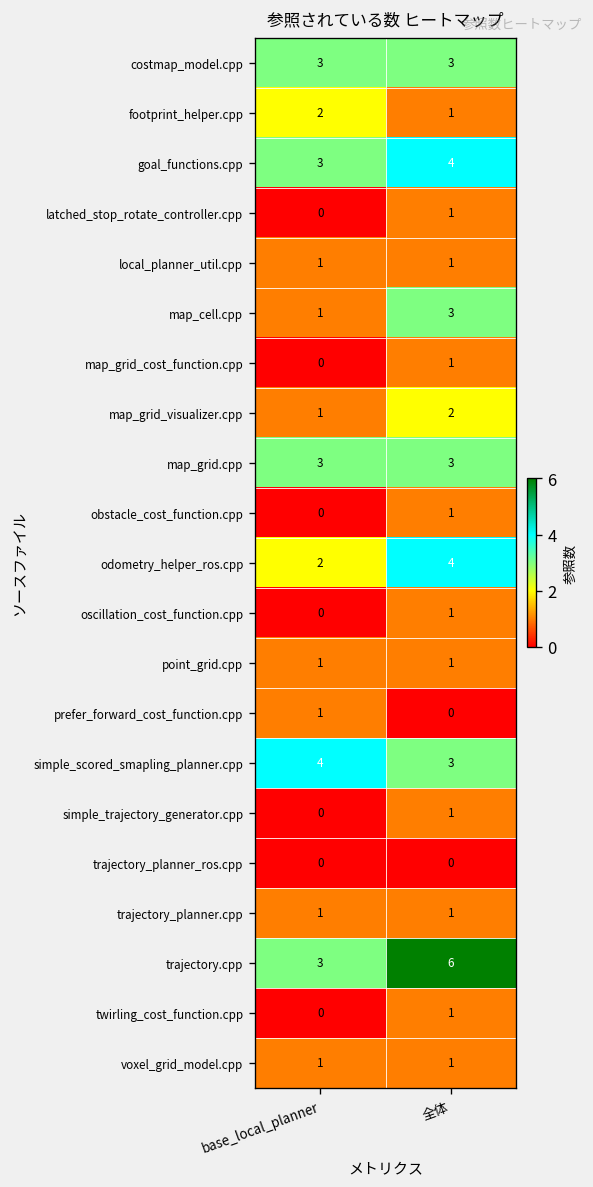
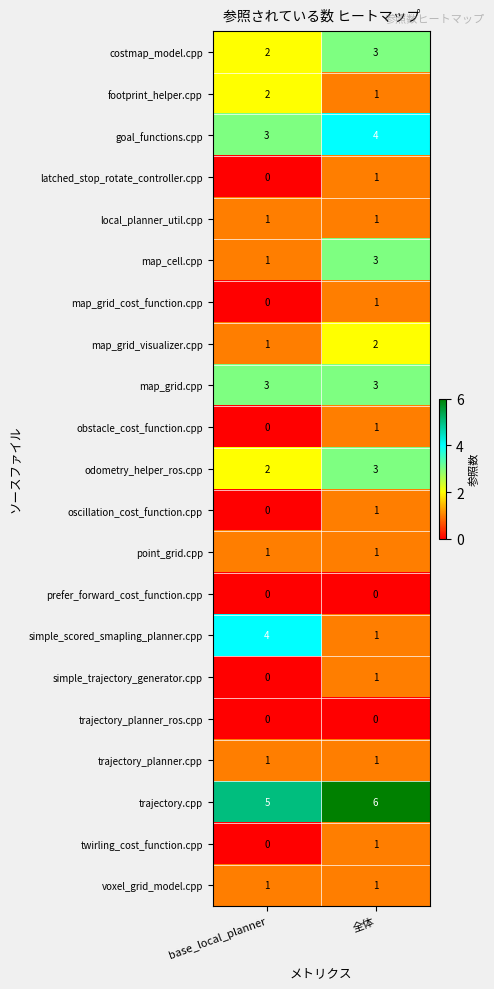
  {
    "costmap_model.cpp": {
-     "base_local_planner": 3,
+     "base_local_planner": 2,
      "全体": 3
    },
    "footprint_helper.cpp": {
      "base_local_planner": 2,
      "全体": 1
    },
    "goal_functions.cpp": {
      "base_local_planner": 3,
      "全体": 4
    },
    "latched_stop_rotate_controller.cpp": {
      "base_local_planner": 0,
      "全体": 1
    },
    "local_planner_util.cpp": {
      "base_local_planner": 1,
      "全体": 1
    },
    "map_cell.cpp": {
      "base_local_planner": 1,
      "全体": 3
    },
    "map_grid_cost_function.cpp": {
      "base_local_planner": 0,
      "全体": 1
    },
    "map_grid_visualizer.cpp": {
      "base_local_planner": 1,
      "全体": 2
    },
    "map_grid.cpp": {
      "base_local_planner": 3,
      "全体": 3
    },
    "obstacle_cost_function.cpp": {
      "base_local_planner": 0,
      "全体": 1
    },
    "odometry_helper_ros.cpp": {
      "base_local_planner": 2,
-     "全体": 4
+     "全体": 3
    },
    "oscillation_cost_function.cpp": {
      "base_local_planner": 0,
      "全体": 1
    },
    "point_grid.cpp": {
      "base_local_planner": 1,
      "全体": 1
    },
    "prefer_forward_cost_function.cpp": {
-     "base_local_planner": 1,
+     "base_local_planner": 0,
      "全体": 0
    },
    "simple_scored_smapling_planner.cpp": {
      "base_local_planner": 4,
-     "全体": 3
+     "全体": 1
    },
    "simple_trajectory_generator.cpp": {
      "base_local_planner": 0,
      "全体": 1
    },
    "trajectory_planner_ros.cpp": {
      "base_local_planner": 0,
      "全体": 0
    },
    "trajectory_planner.cpp": {
      "base_local_planner": 1,
      "全体": 1
    },
    "trajectory.cpp": {
-     "base_local_planner": 3,
+     "base_local_planner": 5,
      "全体": 6
    },
    "twirling_cost_function.cpp": {
      "base_local_planner": 0,
      "全体": 1
    },
    "voxel_grid_model.cpp": {
      "base_local_planner": 1,
      "全体": 1
    }
  }
